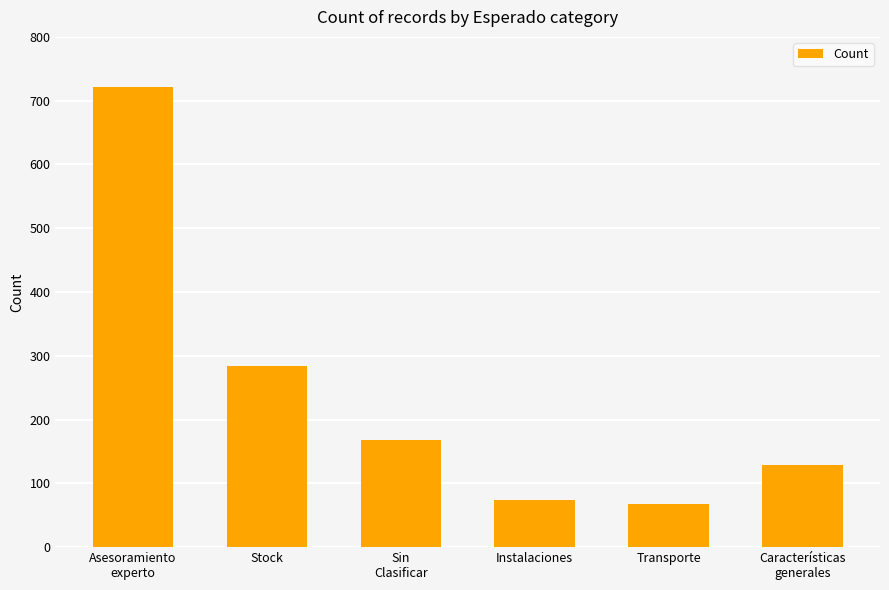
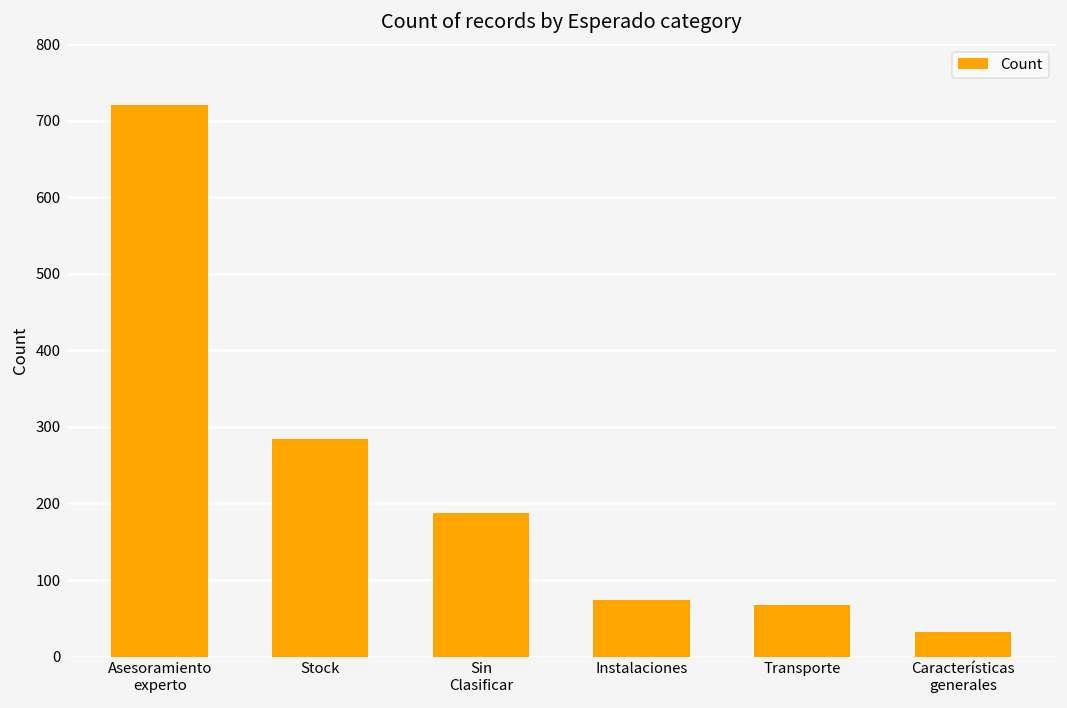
  {
    "Asesoramiento experto": 720,
    "Stock": 280,
-   "Sin Clasificar": 170,
+   "Sin Clasificar": 190,
    "Instalaciones": 70,
    "Transporte": 70,
-   "Características generales": 130
+   "Características generales": 30
  }
